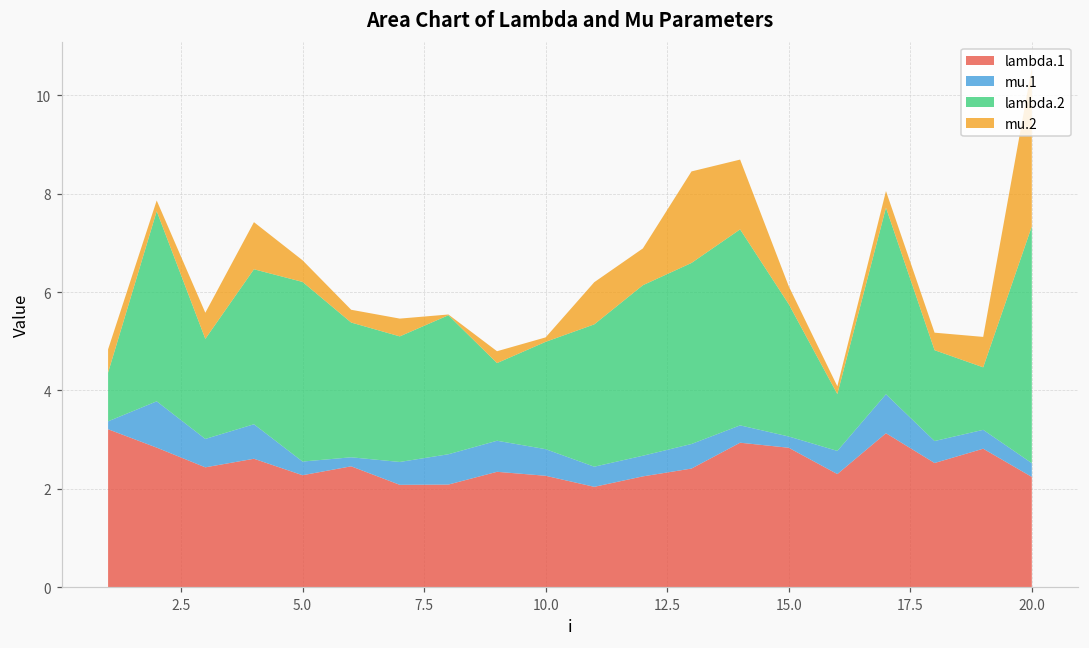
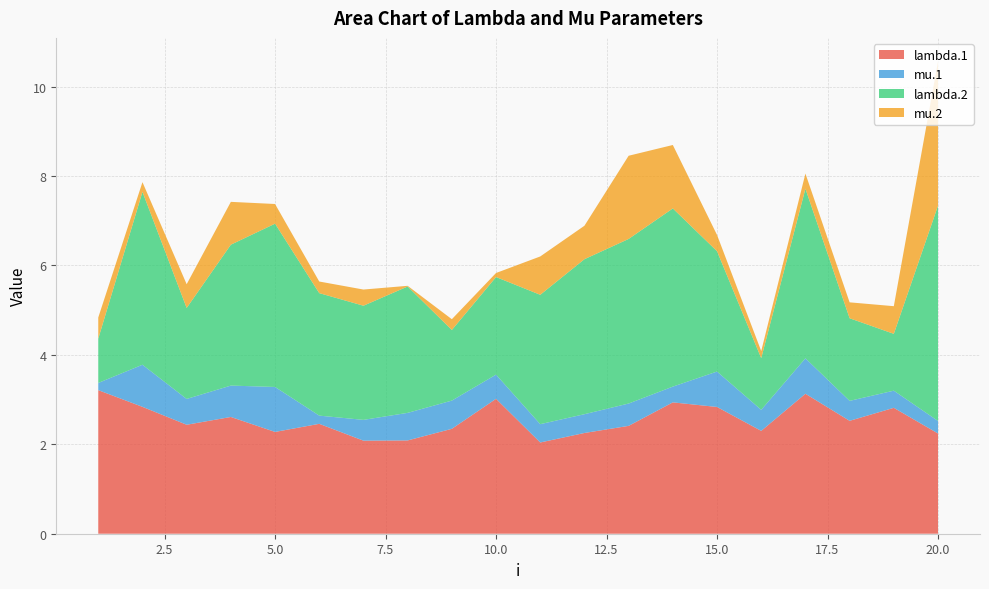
  {
    "lambda.1": {
      "5.0": 2.3,
-     "10.0": 2.3,
+     "10.0": 3.0,
      "15.0": 2.8,
      "20.0": 2.2
    },
    "mu.1": {
-     "5.0": 0.3,
+     "5.0": 1.0,
      "10.0": 0.5,
-     "15.0": 0.2,
+     "15.0": 0.8,
      "20.0": 0.3
    },
    "lambda.2": {
      "5.0": 3.7,
      "10.0": 2.2,
      "15.0": 2.7,
      "20.0": 4.8
    },
    "mu.2": {
      "5.0": 0.4,
      "10.0": 0.1,
      "15.0": 0.4
    }
  }
